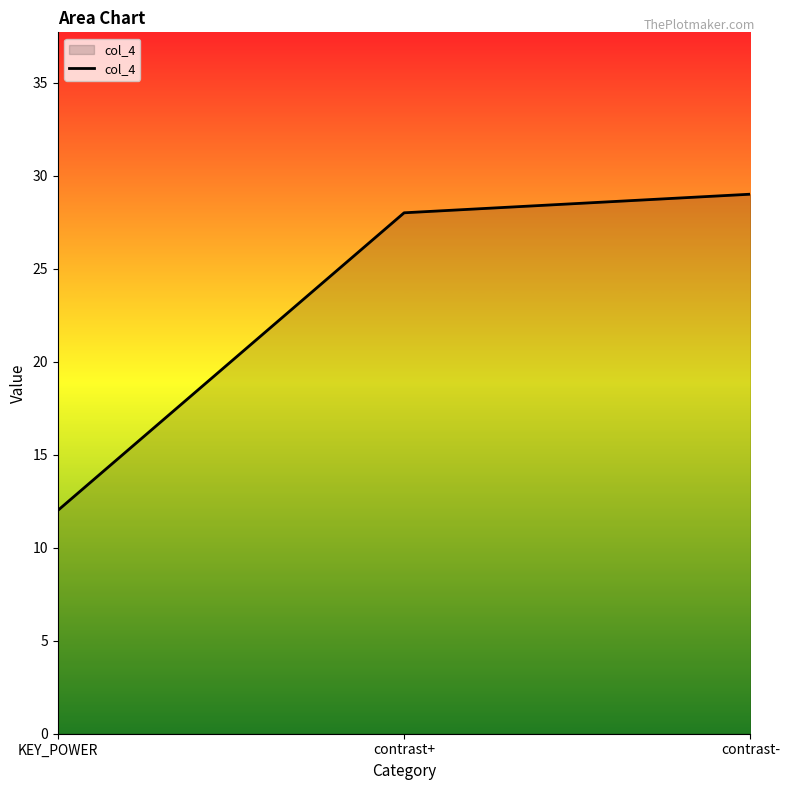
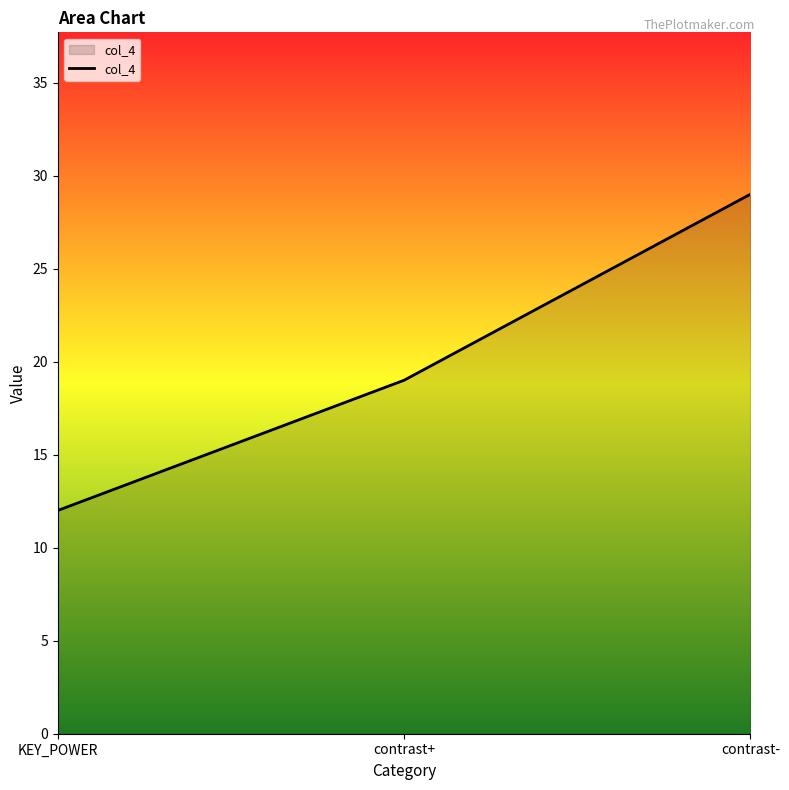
  {
    "KEY_POWER": 12,
-   "contrast+": 28,
+   "contrast+": 19,
    "contrast-": 29
  }
